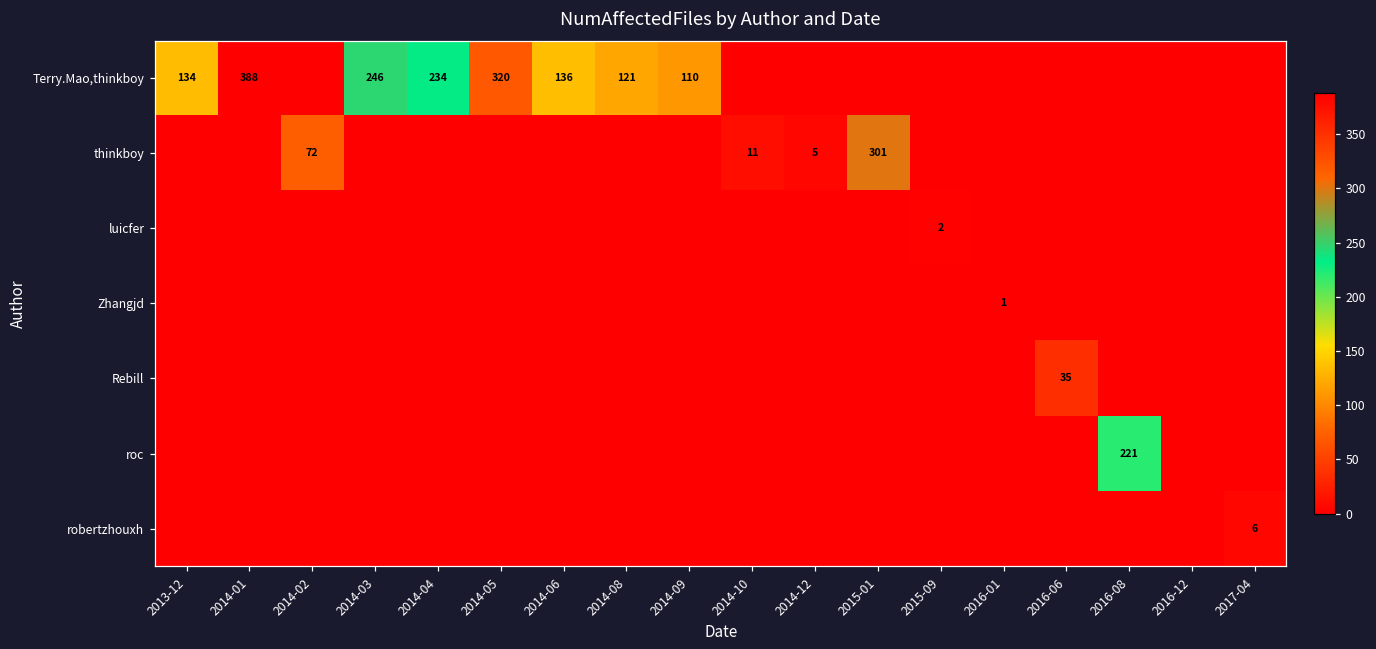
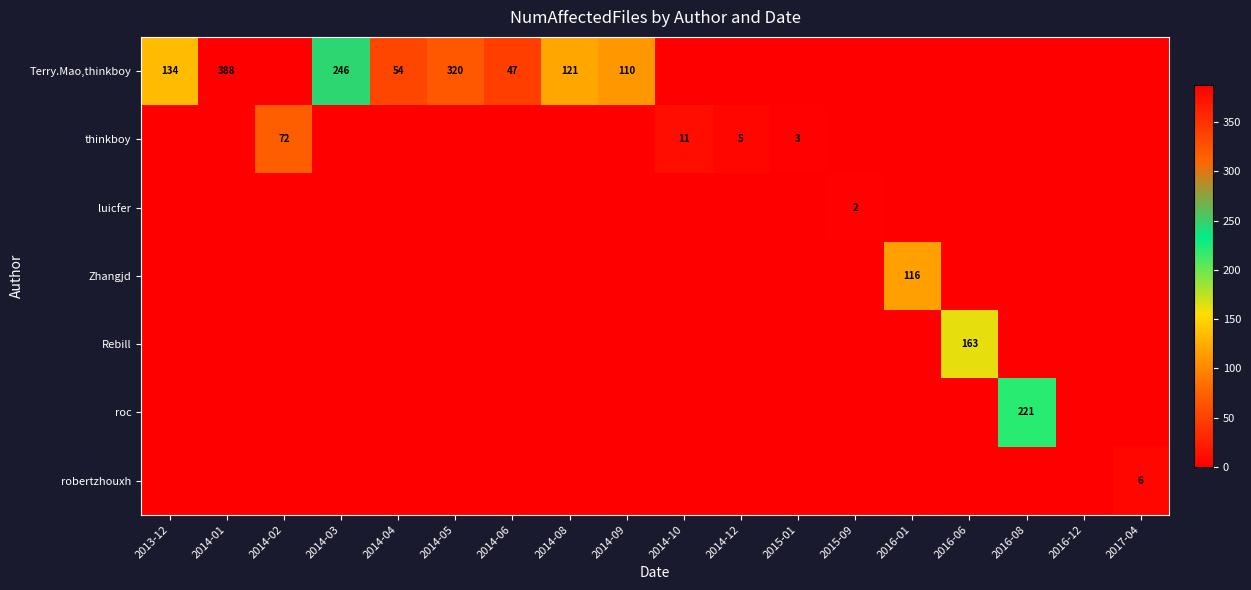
  {
    "Terry.Mao,thinkboy": {
      "2013-12": 134,
      "2014-01": 388,
      "2014-03": 246,
-     "2014-04": 234,
+     "2014-04": 54,
      "2014-05": 320,
-     "2014-06": 136,
+     "2014-06": 47,
      "2014-08": 121,
      "2014-09": 110
    },
    "thinkboy": {
      "2014-02": 72,
      "2014-10": 11,
      "2014-12": 5,
-     "2015-01": 301
+     "2015-01": 3
    },
    "luicfer": {
      "2015-09": 2
    },
    "Zhangjd": {
-     "2016-01": 1
+     "2016-01": 116
    },
    "Rebill": {
-     "2016-06": 35
+     "2016-06": 163
    },
    "roc": {
      "2016-08": 221
    },
    "robertzhouxh": {
      "2017-04": 6
    }
  }
